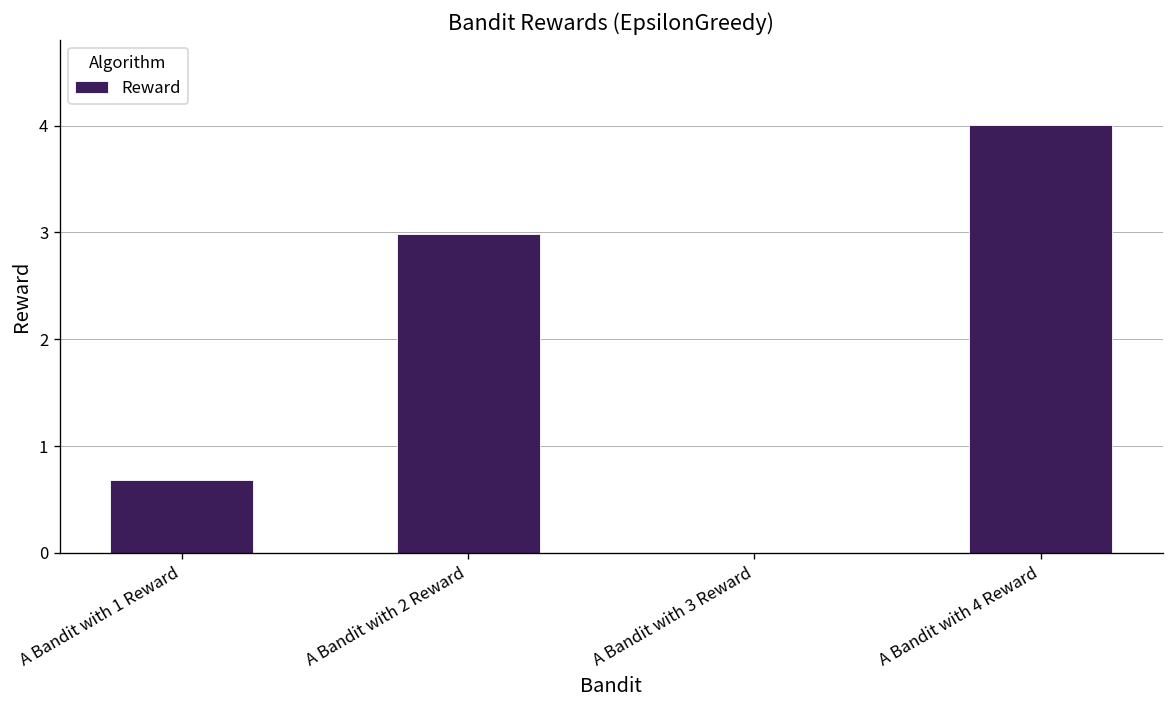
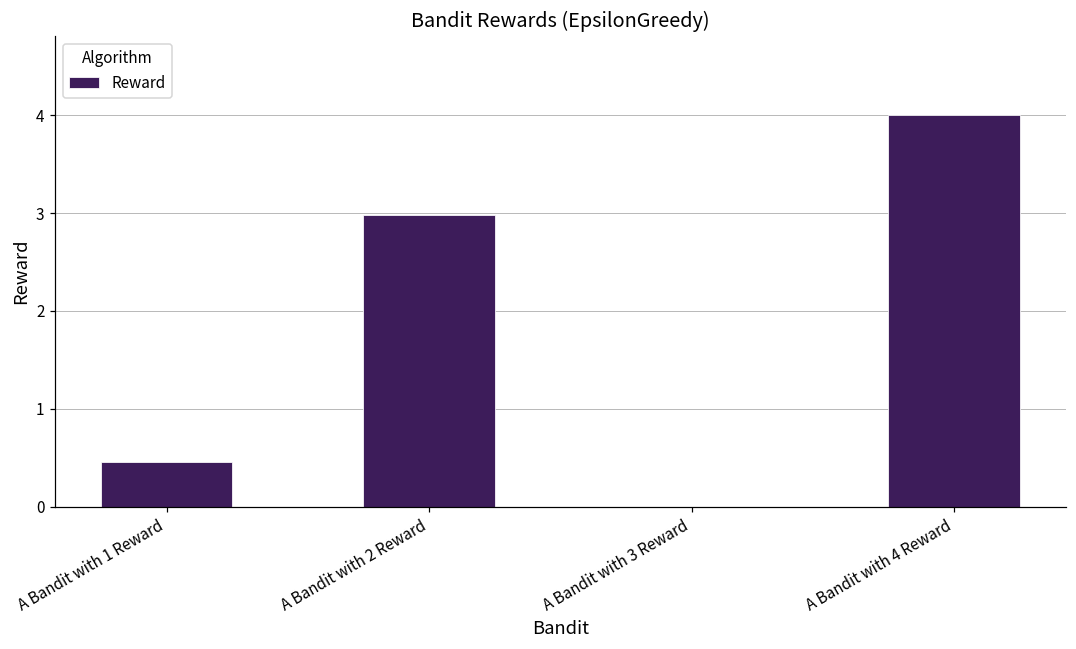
  {
-   "A Bandit with 1 Reward": 0.7,
+   "A Bandit with 1 Reward": 0.5,
    "A Bandit with 2 Reward": 3.0,
    "A Bandit with 3 Reward": 0.0,
    "A Bandit with 4 Reward": 4.0
  }
